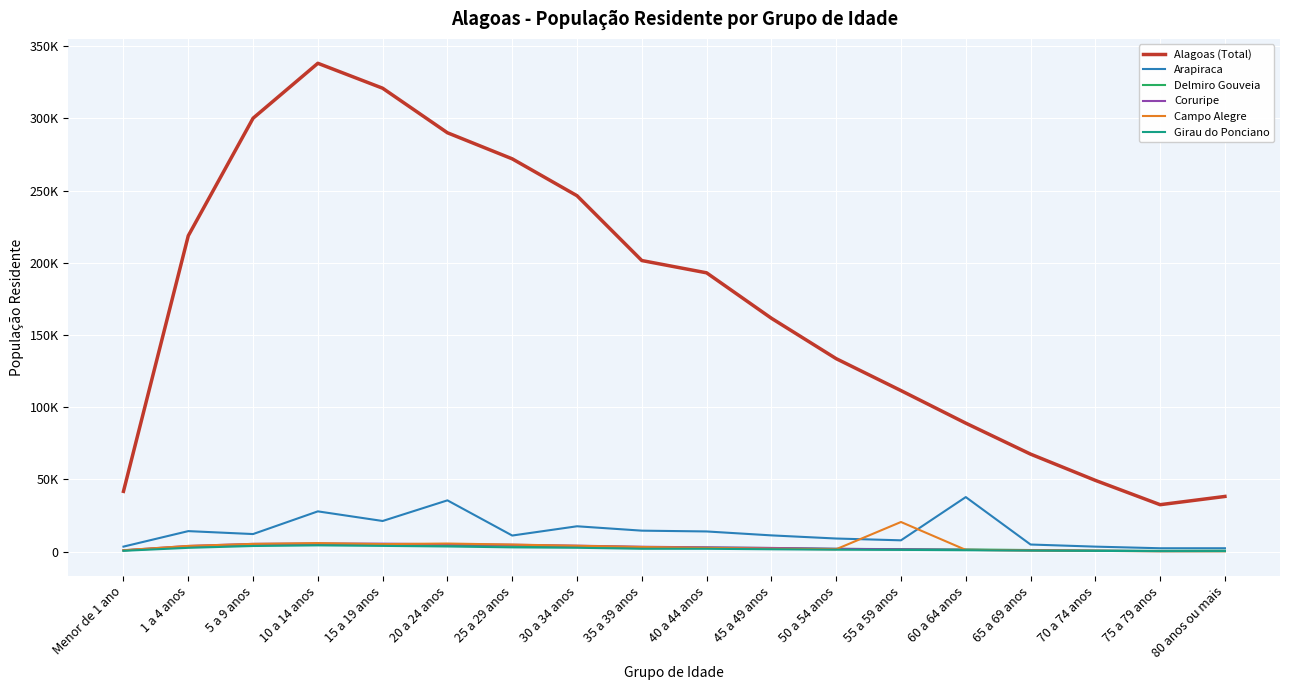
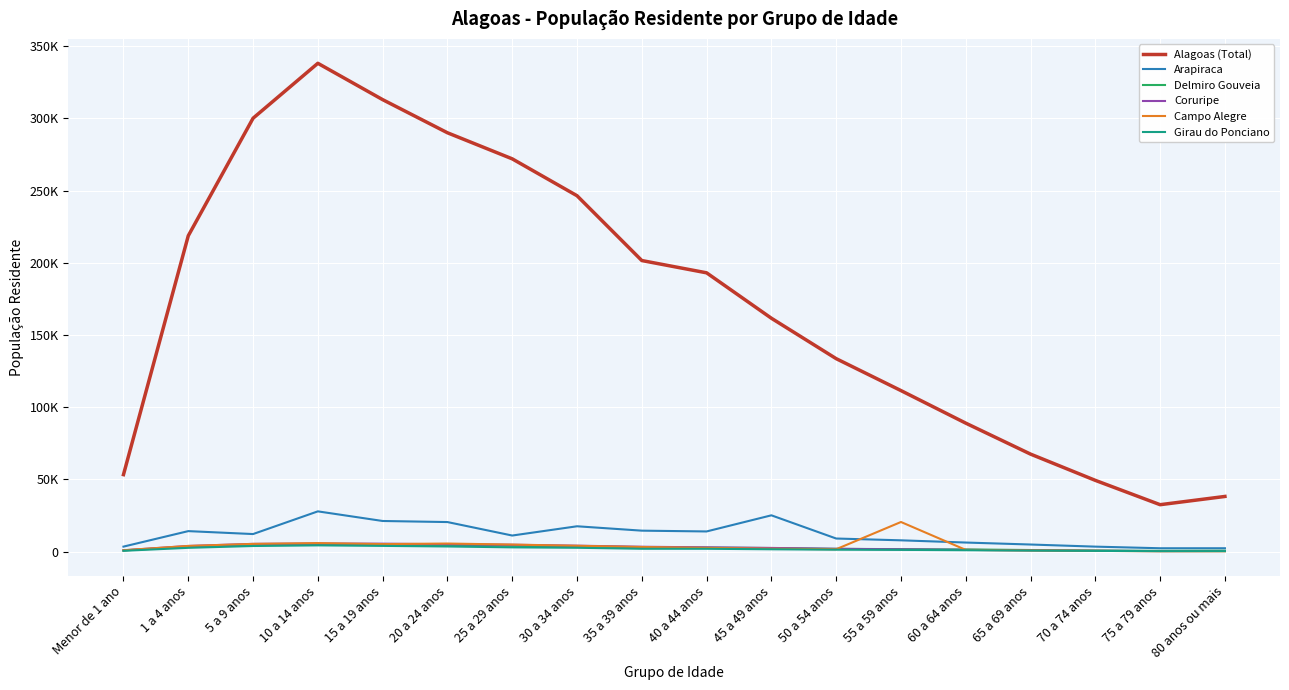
  {
    "Alagoas (Total)": {
-     "Menor de 1 ano": 42000,
+     "Menor de 1 ano": 53000,
      "1 a 4 anos": 219000,
      "5 a 9 anos": 300000,
      "10 a 14 anos": 338000,
-     "15 a 19 anos": 321000,
+     "15 a 19 anos": 313000,
      "20 a 24 anos": 290000,
      "25 a 29 anos": 272000,
      "30 a 34 anos": 246000,
      "35 a 39 anos": 202000,
      "40 a 44 anos": 193000,
      "45 a 49 anos": 162000,
      "50 a 54 anos": 134000,
      "55 a 59 anos": 112000,
      "60 a 64 anos": 89000,
      "65 a 69 anos": 68000,
      "70 a 74 anos": 49000,
      "75 a 79 anos": 33000,
      "80 anos ou mais": 38000
    },
    "Arapiraca": {
      "Menor de 1 ano": 4000,
      "1 a 4 anos": 14000,
      "5 a 9 anos": 12000,
      "10 a 14 anos": 28000,
      "15 a 19 anos": 21000,
-     "20 a 24 anos": 36000,
+     "20 a 24 anos": 21000,
      "25 a 29 anos": 11000,
      "30 a 34 anos": 18000,
      "35 a 39 anos": 15000,
      "40 a 44 anos": 14000,
-     "45 a 49 anos": 11000,
+     "45 a 49 anos": 25000,
      "50 a 54 anos": 9000,
      "55 a 59 anos": 8000,
-     "60 a 64 anos": 38000,
+     "60 a 64 anos": 6000,
      "65 a 69 anos": 5000,
      "70 a 74 anos": 4000,
      "75 a 79 anos": 2000
    },
    "Campo Alegre": {
      "55 a 59 anos": 21000
    }
  }
